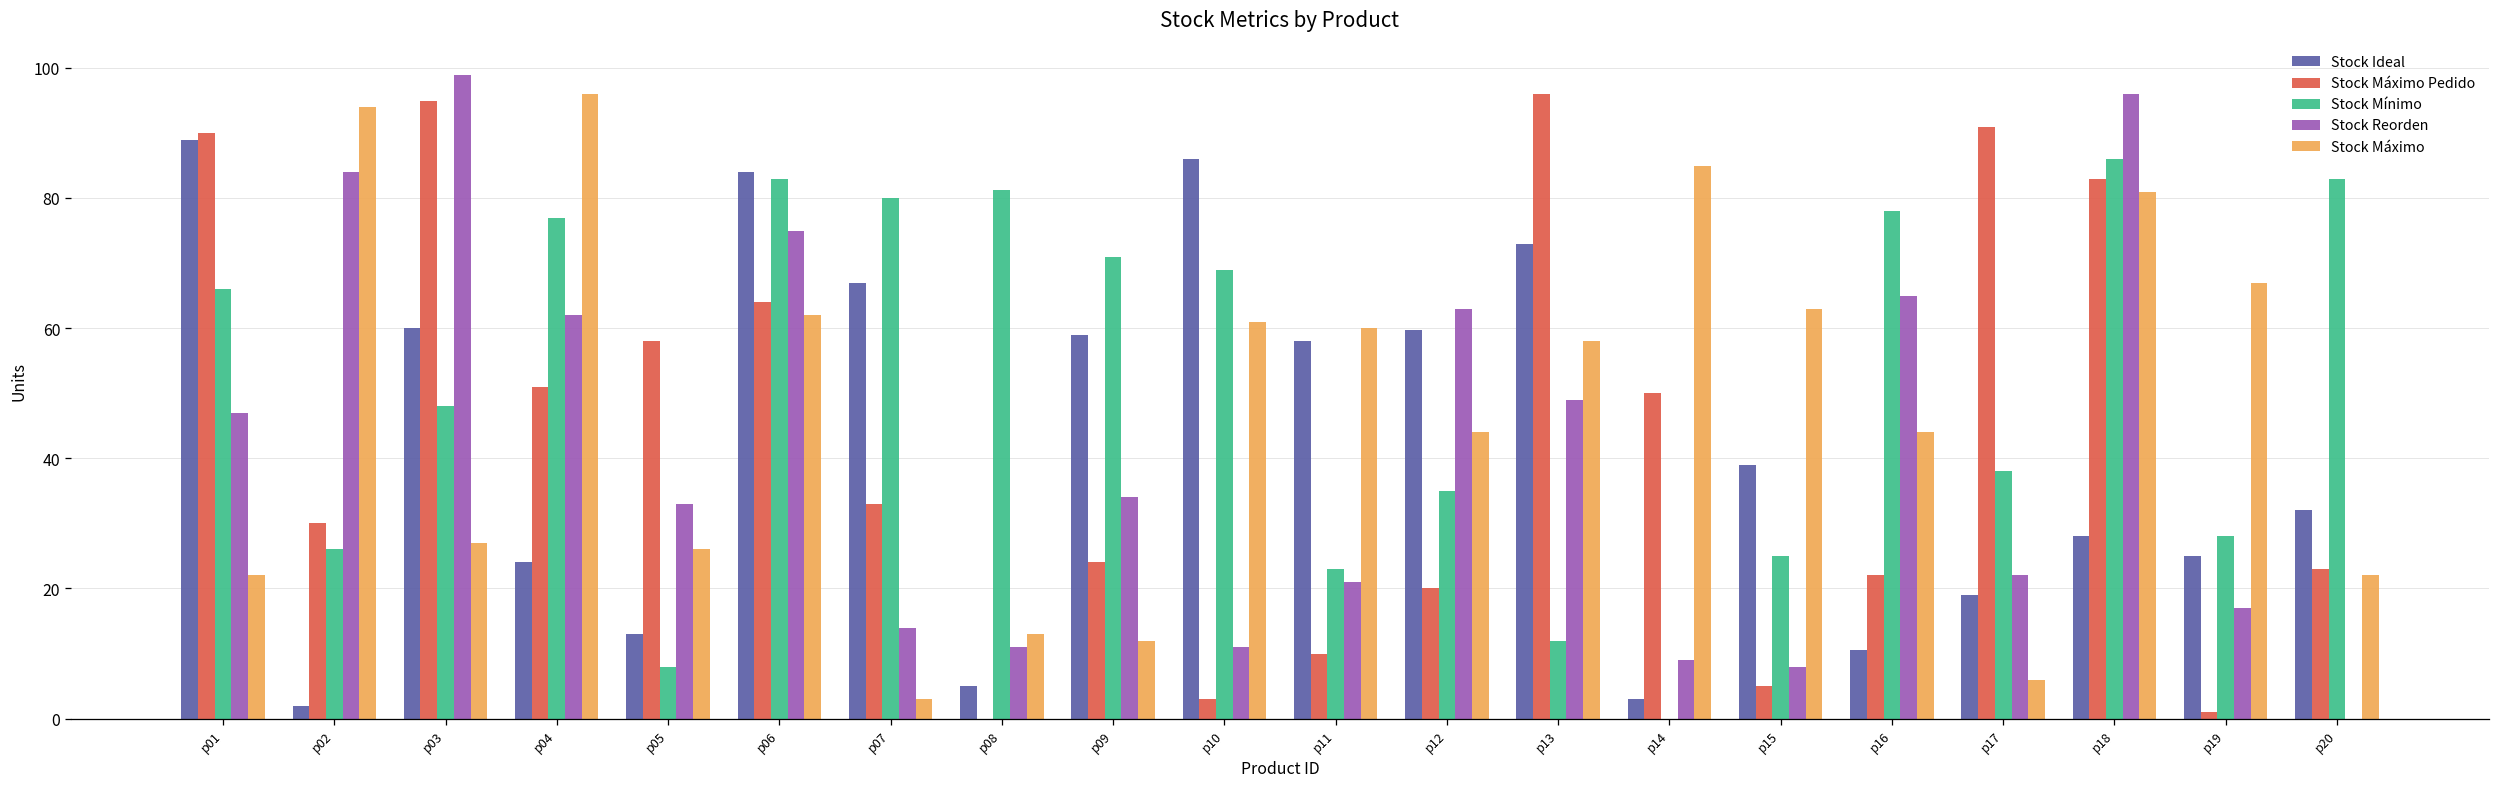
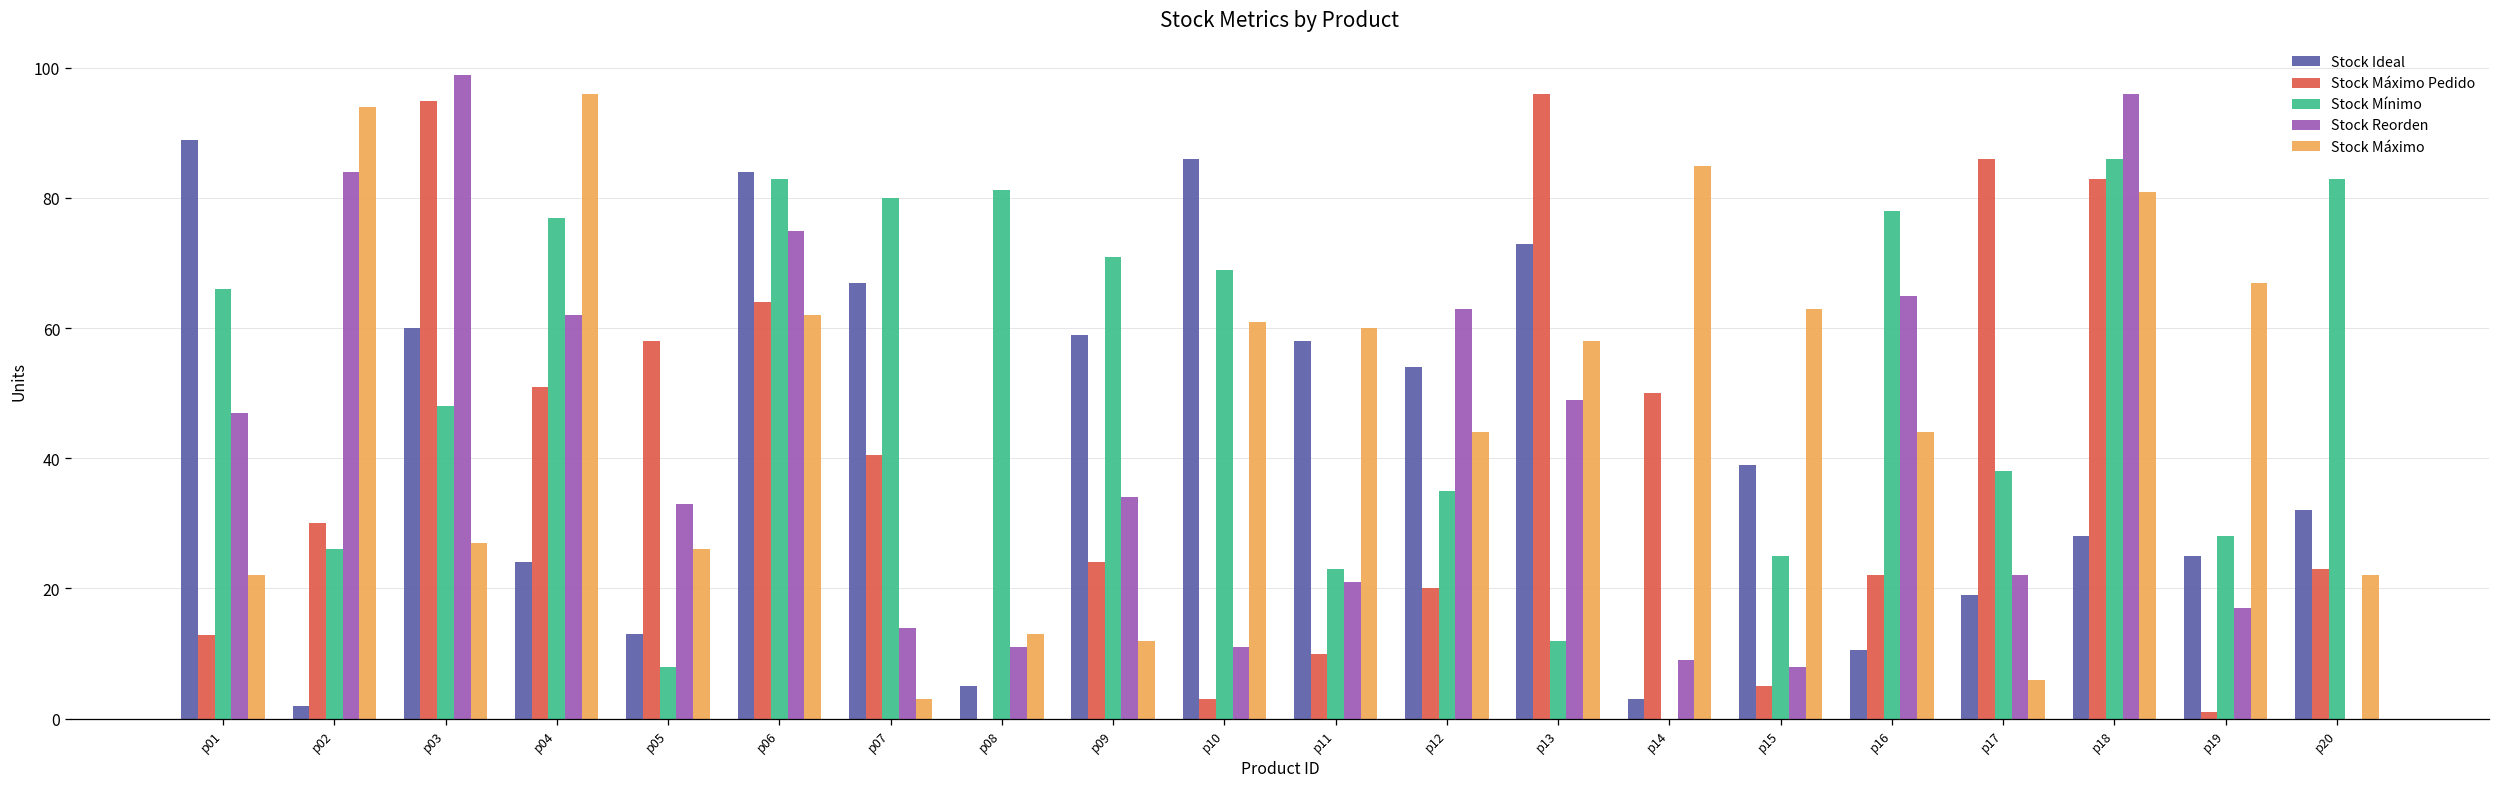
  {
    "Stock Ideal": {
      "p01": 89,
      "p02": 2,
      "p03": 60,
      "p04": 24,
      "p05": 13,
      "p06": 84,
      "p07": 67,
      "p08": 5,
      "p09": 59,
      "p10": 86,
      "p11": 58,
-     "p12": 60,
+     "p12": 54,
      "p13": 73,
      "p14": 3,
      "p15": 39,
      "p16": 11,
      "p17": 19,
      "p18": 28,
      "p19": 25,
      "p20": 32
    },
    "Stock Máximo Pedido": {
-     "p01": 90,
+     "p01": 13,
      "p02": 30,
      "p03": 95,
      "p04": 51,
      "p05": 58,
      "p06": 64,
-     "p07": 33,
+     "p07": 41,
      "p08": 0,
      "p09": 24,
      "p10": 3,
      "p11": 10,
      "p12": 20,
      "p13": 96,
      "p14": 50,
      "p15": 5,
      "p16": 22,
-     "p17": 91,
+     "p17": 86,
      "p18": 83,
      "p19": 1,
      "p20": 23
    },
    "Stock Mínimo": {
      "p01": 66,
      "p02": 26,
      "p03": 48,
      "p04": 77,
      "p05": 8,
      "p06": 83,
      "p07": 80,
      "p08": 81,
      "p09": 71,
      "p10": 69,
      "p11": 23,
      "p12": 35,
      "p13": 12,
      "p14": 0,
      "p15": 25,
      "p16": 78,
      "p17": 38,
      "p18": 86,
      "p19": 28,
      "p20": 83
    },
    "Stock Reorden": {
      "p01": 47,
      "p02": 84,
      "p03": 99,
      "p04": 62,
      "p05": 33,
      "p06": 75,
      "p07": 14,
      "p08": 11,
      "p09": 34,
      "p10": 11,
      "p11": 21,
      "p12": 63,
      "p13": 49,
      "p14": 9,
      "p15": 8,
      "p16": 65,
      "p17": 22,
      "p18": 96,
      "p19": 17,
      "p20": 0
    },
    "Stock Máximo": {
      "p01": 22,
      "p02": 94,
      "p03": 27,
      "p04": 96,
      "p05": 26,
      "p06": 62,
      "p07": 3,
      "p08": 13,
      "p09": 12,
      "p10": 61,
      "p11": 60,
      "p12": 44,
      "p13": 58,
      "p14": 85,
      "p15": 63,
      "p16": 44,
      "p17": 6,
      "p18": 81,
      "p19": 67,
      "p20": 22
    }
  }
